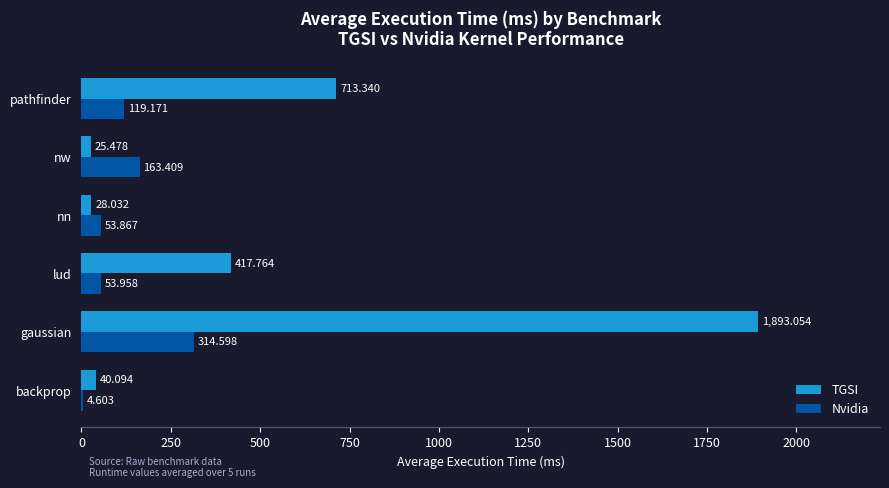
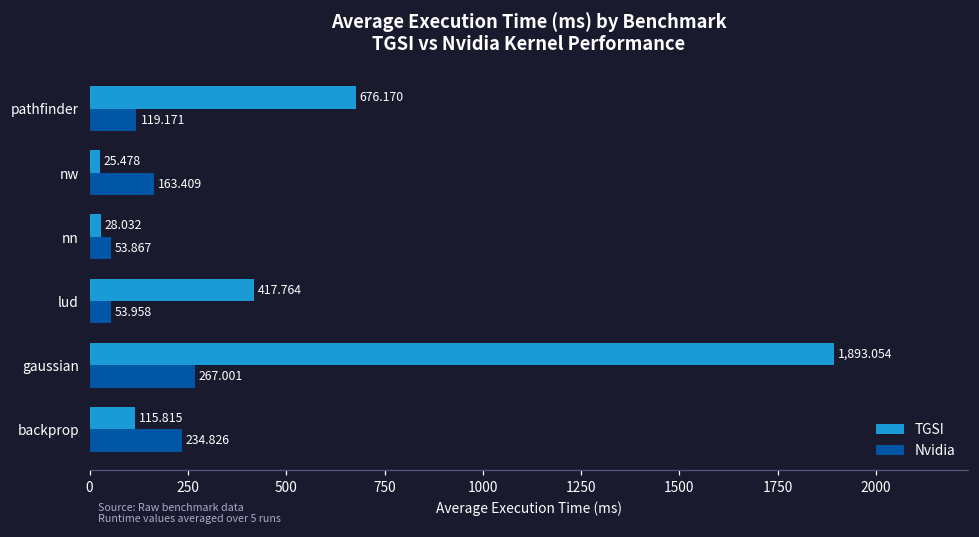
  {
    "TGSI": {
-     "pathfinder": "713.340",
+     "pathfinder": "676.170",
      "nw": "25.478",
      "nn": "28.032",
      "lud": "417.764",
      "gaussian": "1,893.054",
-     "backprop": "40.094"
+     "backprop": "115.815"
    },
    "Nvidia": {
      "pathfinder": "119.171",
      "nw": "163.409",
      "nn": "53.867",
      "lud": "53.958",
-     "gaussian": "314.598",
-     "backprop": "4.603"
+     "gaussian": "267.001",
+     "backprop": "234.826"
    }
  }
